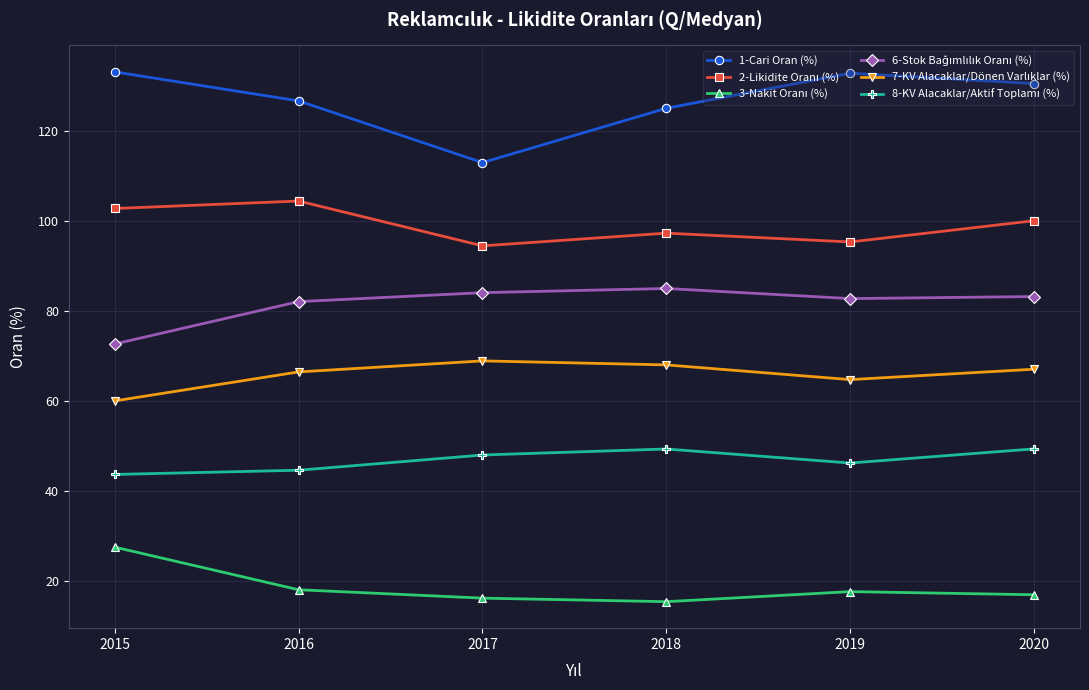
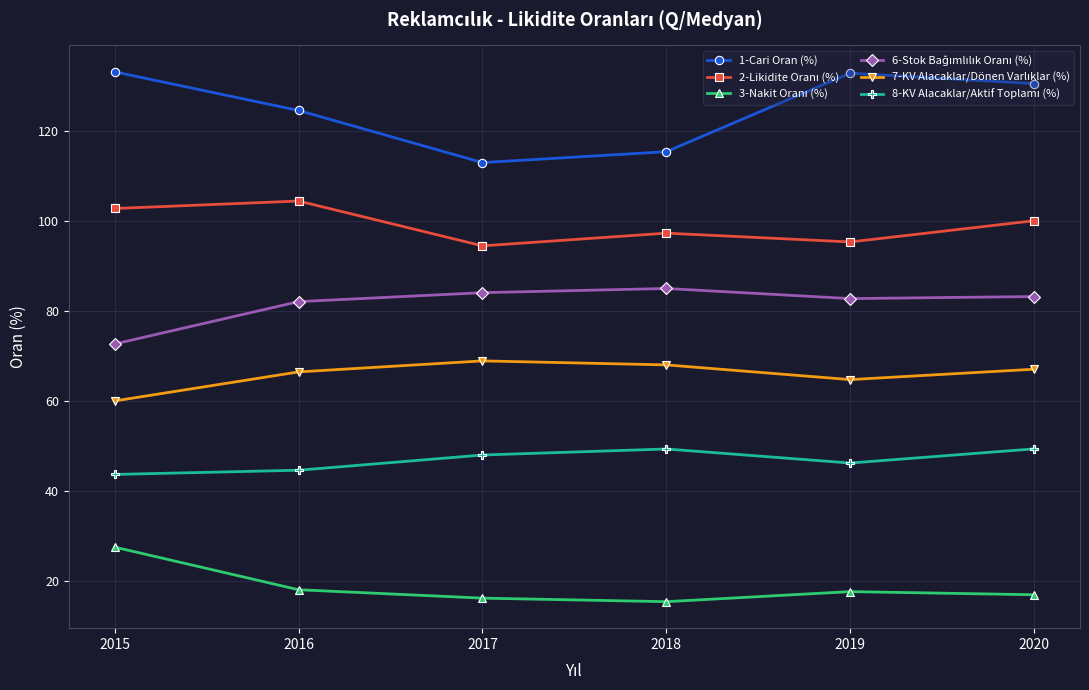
  {
    "1-Cari Oran (%)": {
      "2015": 133,
-     "2016": 127,
+     "2016": 124,
      "2017": 113,
-     "2018": 125
+     "2018": 115
    },
    "2-Likidite Oranı (%)": {
      "2015": 103,
      "2016": 104,
      "2017": 94,
      "2018": 97,
      "2019": 95,
      "2020": 100
    },
    "6-Stok Bağımlılık Oranı (%)": {
      "2015": 73,
      "2016": 82,
      "2017": 84,
      "2018": 85,
      "2019": 83,
      "2020": 83
    },
    "7-KV Alacaklar/Dönen Varlıklar (%)": {
      "2015": 60,
      "2016": 66,
      "2017": 69,
      "2018": 68,
      "2019": 65,
      "2020": 67
    }
  }
